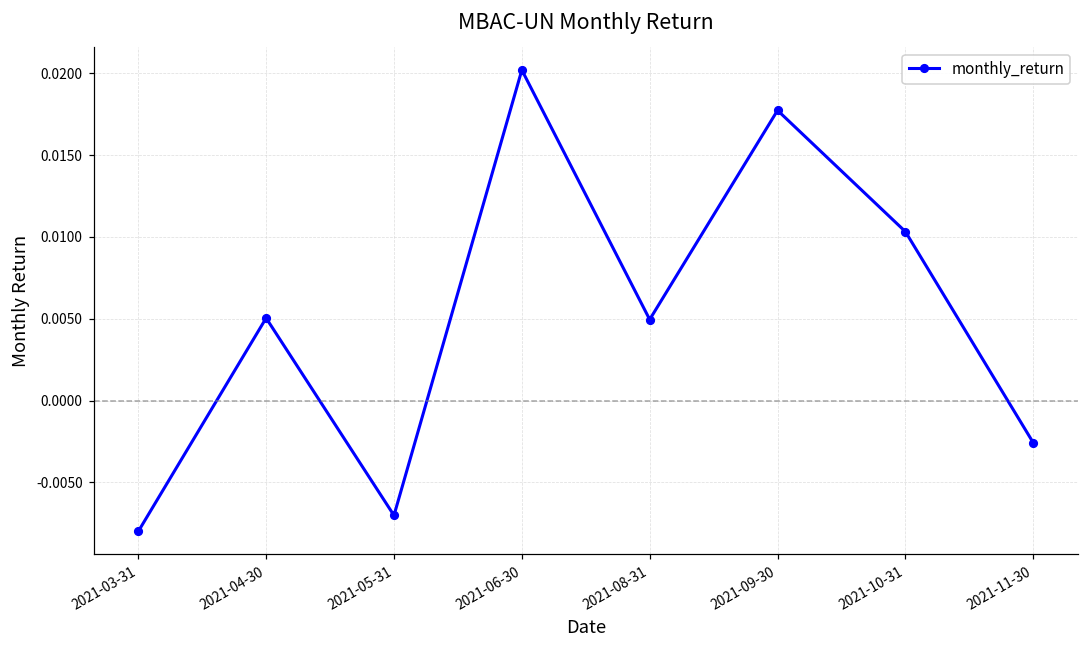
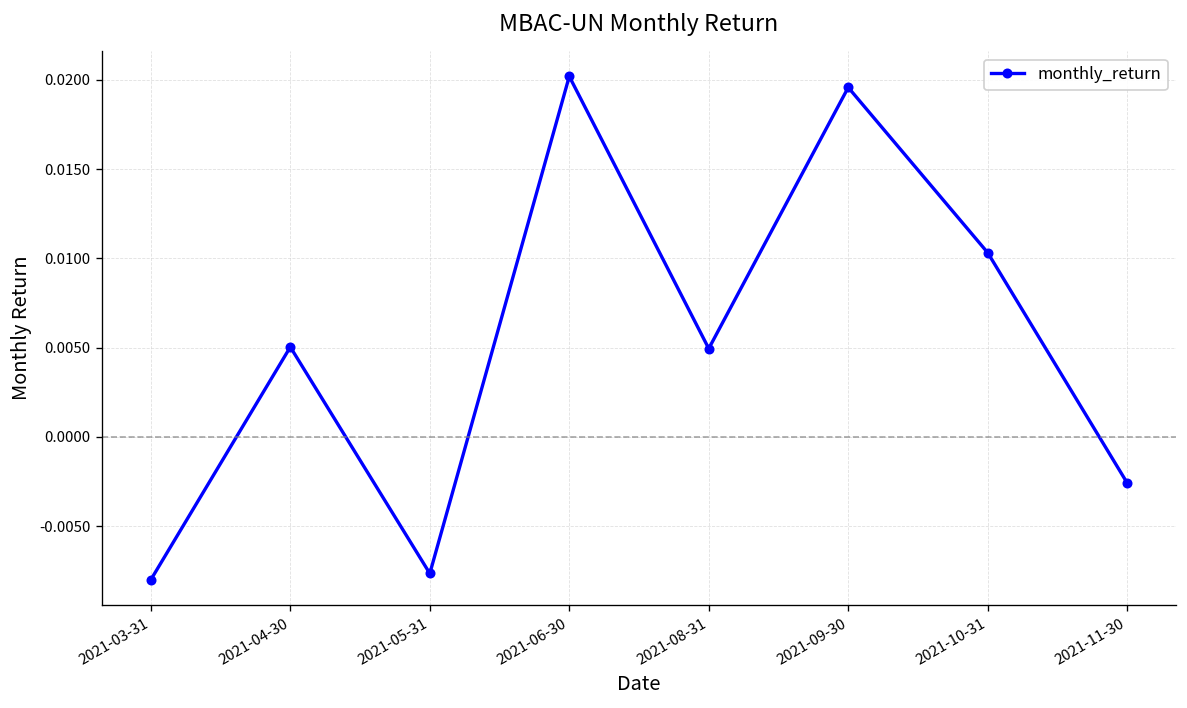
  {
    "2021-03-31": -0.0080,
    "2021-04-30": 0.0050,
-   "2021-05-31": -0.0070,
+   "2021-05-31": -0.0076,
    "2021-06-30": 0.0202,
    "2021-08-31": 0.0050,
-   "2021-09-30": 0.0177,
+   "2021-09-30": 0.0196,
    "2021-10-31": 0.0103,
    "2021-11-30": -0.0026
  }
